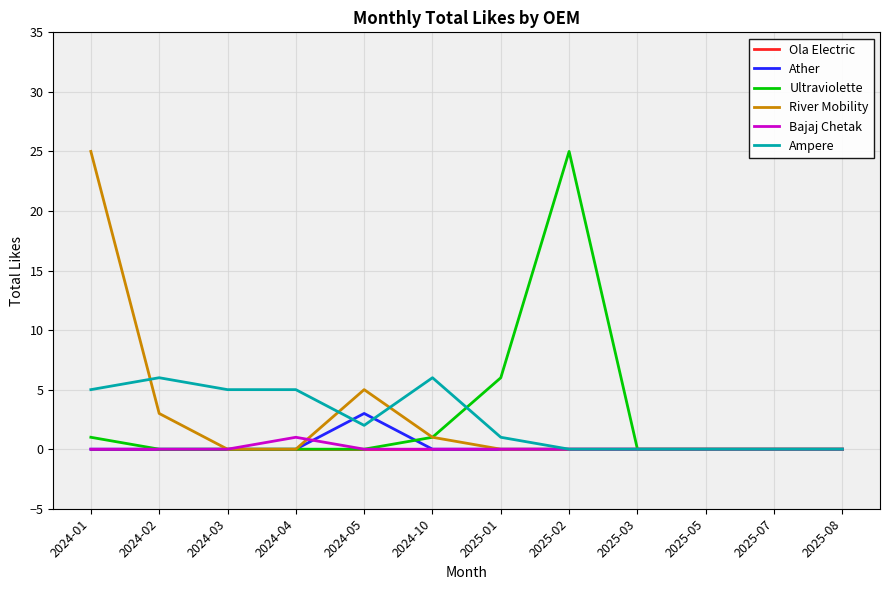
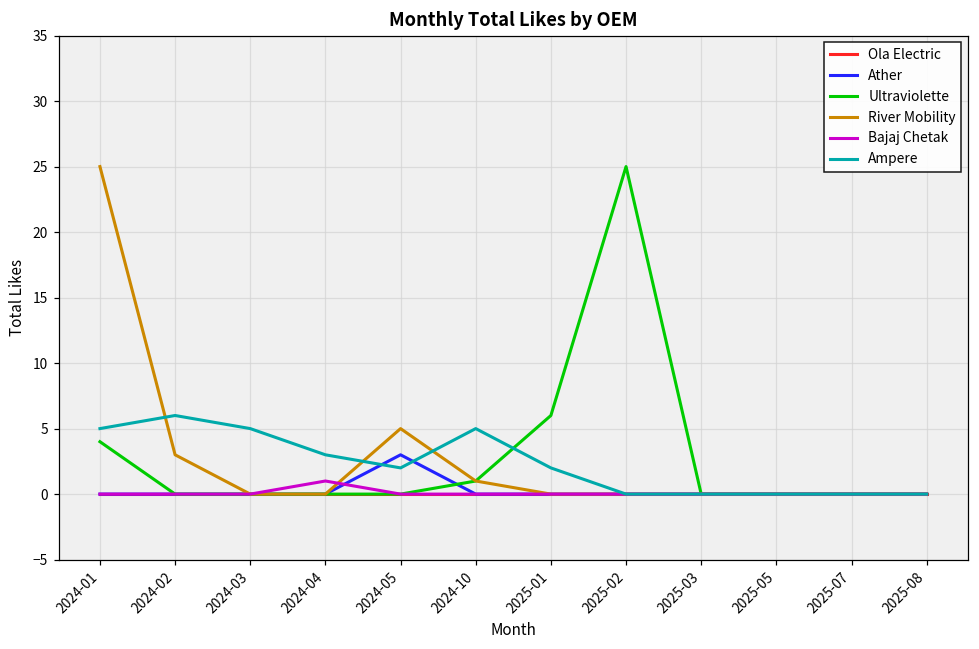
  {
    "Ather": {
      "2024-05": 3
    },
    "Ultraviolette": {
-     "2024-01": 1,
+     "2024-01": 4,
      "2025-01": 6,
      "2025-02": 25
    },
    "River Mobility": {
      "2024-01": 25,
      "2024-02": 3,
      "2024-05": 5
    },
    "Bajaj Chetak": {
      "2024-04": 1
    },
    "Ampere": {
      "2024-01": 5,
      "2024-02": 6,
      "2024-03": 5,
-     "2024-04": 5,
+     "2024-04": 3,
      "2024-05": 2,
-     "2024-10": 6,
-     "2025-01": 1
+     "2024-10": 5,
+     "2025-01": 2
    }
  }
